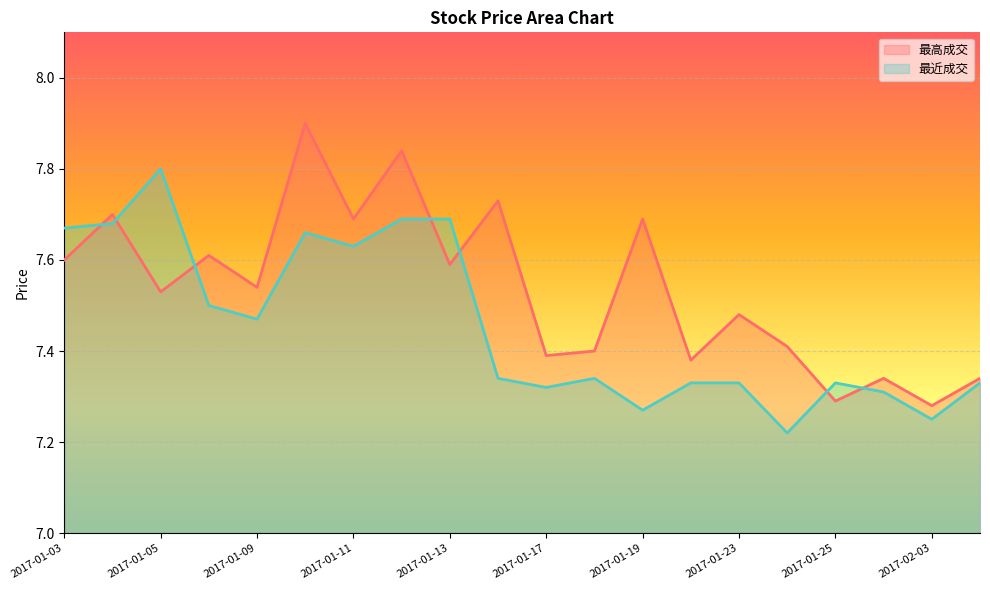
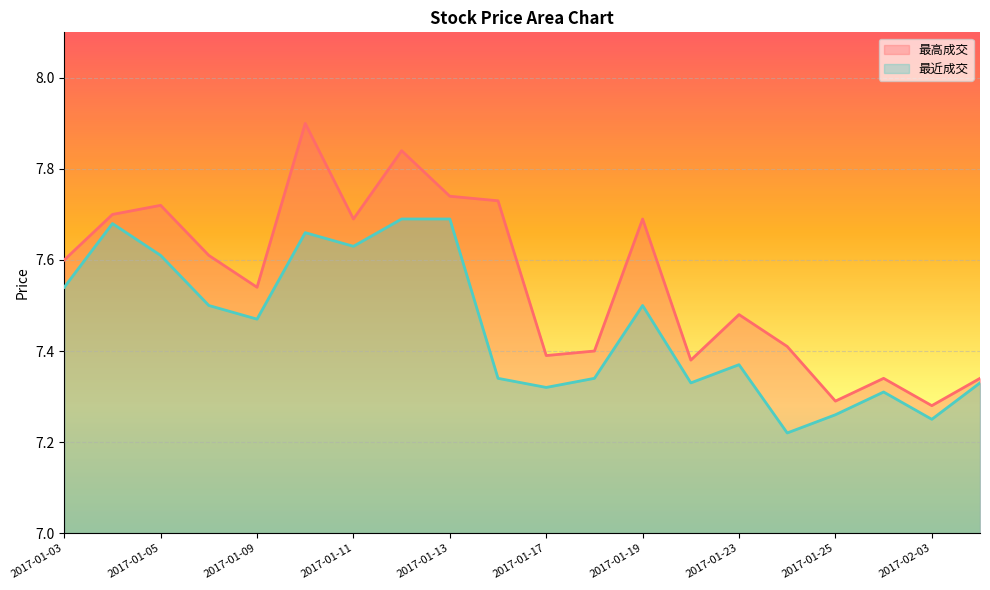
  {
    "最高成交": {
      "2017-01-03": 7.60,
-     "2017-01-05": 7.53,
+     "2017-01-05": 7.72,
      "2017-01-09": 7.54,
      "2017-01-11": 7.69,
-     "2017-01-13": 7.59,
+     "2017-01-13": 7.74,
      "2017-01-17": 7.39,
      "2017-01-19": 7.69,
      "2017-01-23": 7.48,
      "2017-01-25": 7.29,
      "2017-02-03": 7.28
    },
    "最近成交": {
-     "2017-01-03": 7.67,
-     "2017-01-05": 7.80,
+     "2017-01-03": 7.54,
+     "2017-01-05": 7.61,
      "2017-01-09": 7.47,
      "2017-01-11": 7.63,
      "2017-01-13": 7.69,
      "2017-01-17": 7.32,
-     "2017-01-19": 7.27,
-     "2017-01-23": 7.33,
-     "2017-01-25": 7.33,
+     "2017-01-19": 7.50,
+     "2017-01-23": 7.37,
+     "2017-01-25": 7.26,
      "2017-02-03": 7.25
    }
  }
